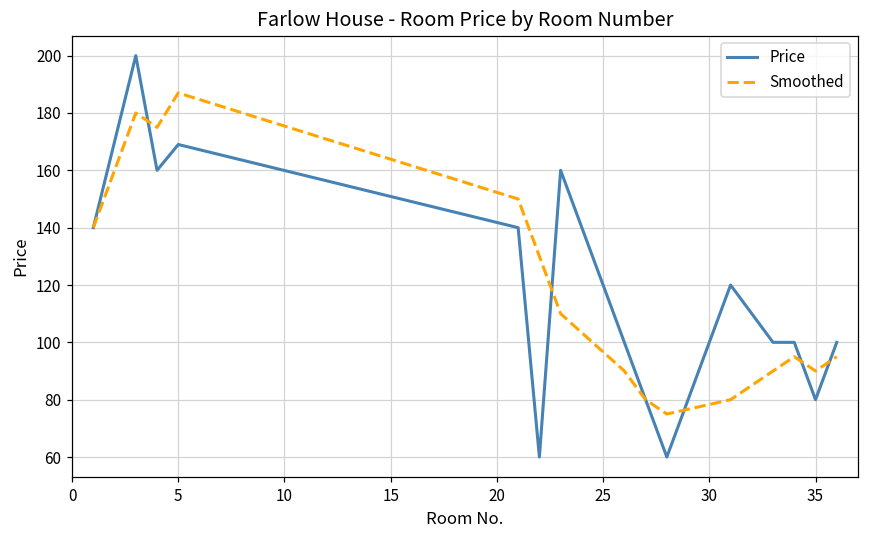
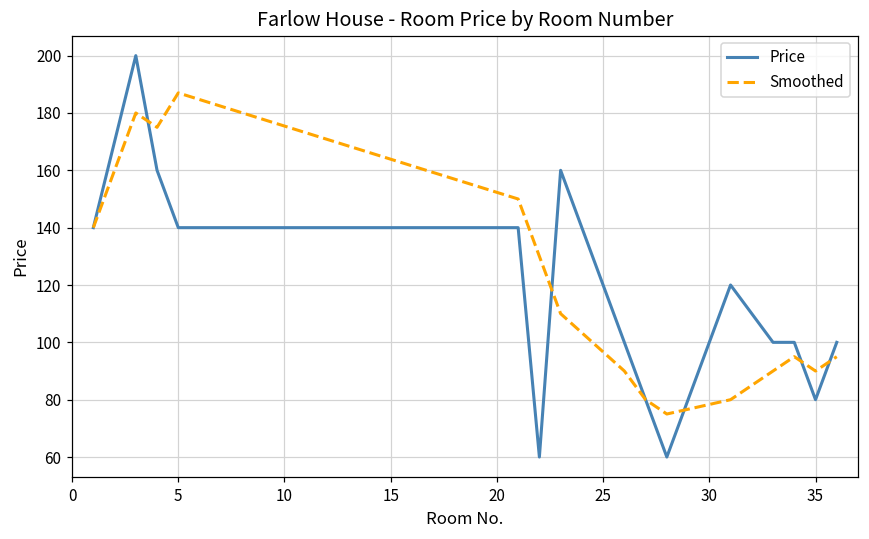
  {
    "Price": {
-     "5": 169,
+     "5": 140,
      "35": 80
    },
    "Smoothed": {
      "5": 187,
      "35": 90
    }
  }
